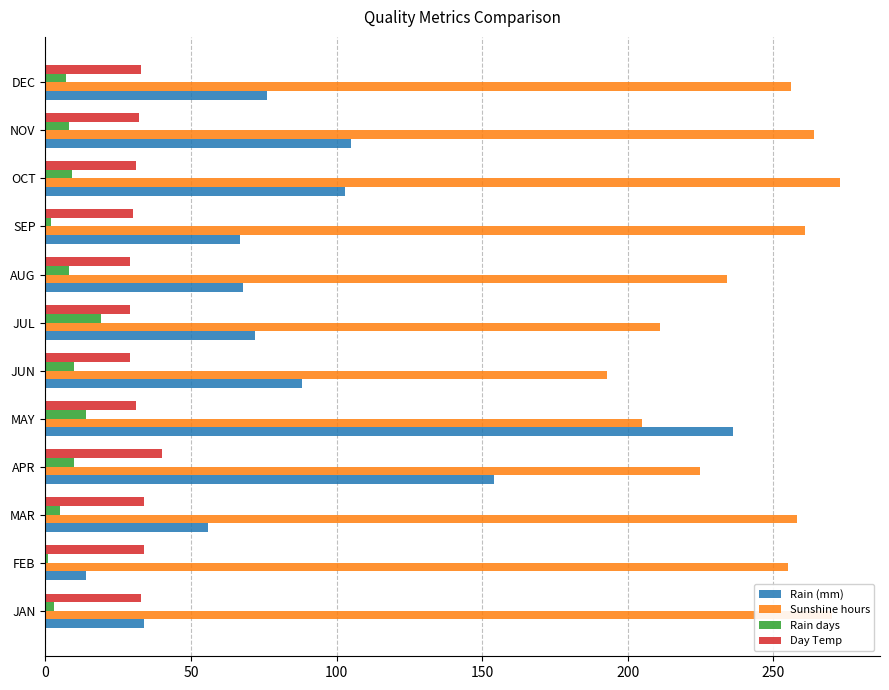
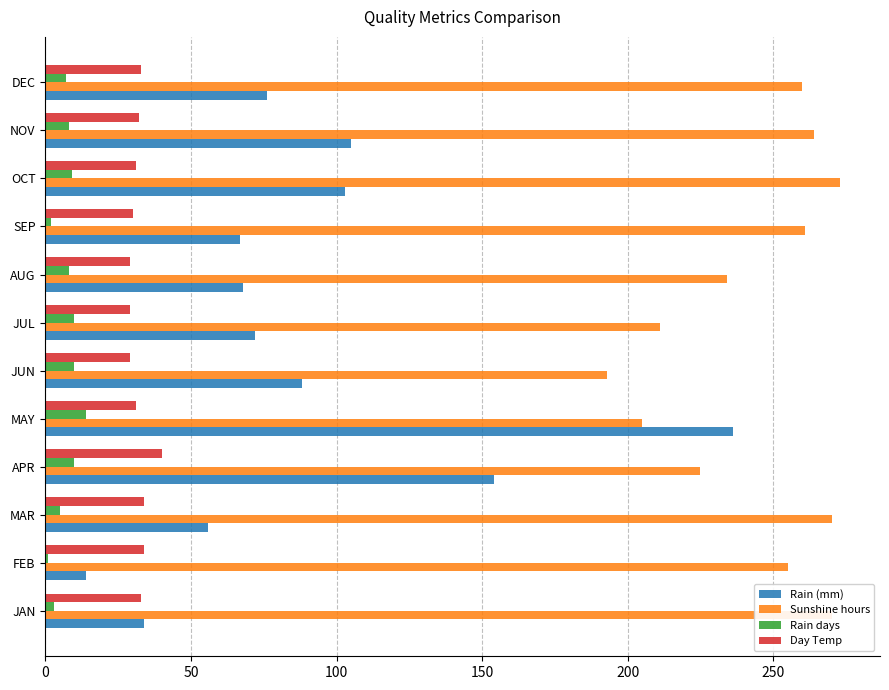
  {
    "Rain (mm)": {
      "DEC": 76,
      "NOV": 105,
      "OCT": 103,
      "SEP": 67,
      "AUG": 68,
      "JUL": 72,
      "JUN": 88,
      "MAY": 236,
      "APR": 154,
      "MAR": 56,
      "FEB": 14,
      "JAN": 34
    },
    "Sunshine hours": {
-     "DEC": 256,
+     "DEC": 260,
      "NOV": 264,
      "OCT": 273,
      "SEP": 261,
      "AUG": 234,
      "JUL": 211,
      "JUN": 193,
      "MAY": 205,
      "APR": 225,
-     "MAR": 258,
+     "MAR": 270,
      "FEB": 255
    },
    "Rain days": {
      "DEC": 7,
      "NOV": 8,
      "OCT": 9,
      "SEP": 2,
      "AUG": 8,
-     "JUL": 19,
+     "JUL": 10,
      "JUN": 10,
      "MAY": 14,
      "APR": 10,
      "MAR": 5,
      "FEB": 1,
      "JAN": 3
    },
    "Day Temp": {
      "DEC": 33,
      "NOV": 32,
      "OCT": 31,
      "SEP": 30,
      "AUG": 29,
      "JUL": 29,
      "JUN": 29,
      "MAY": 31,
      "APR": 40,
      "MAR": 34,
      "FEB": 34,
      "JAN": 33
    }
  }
